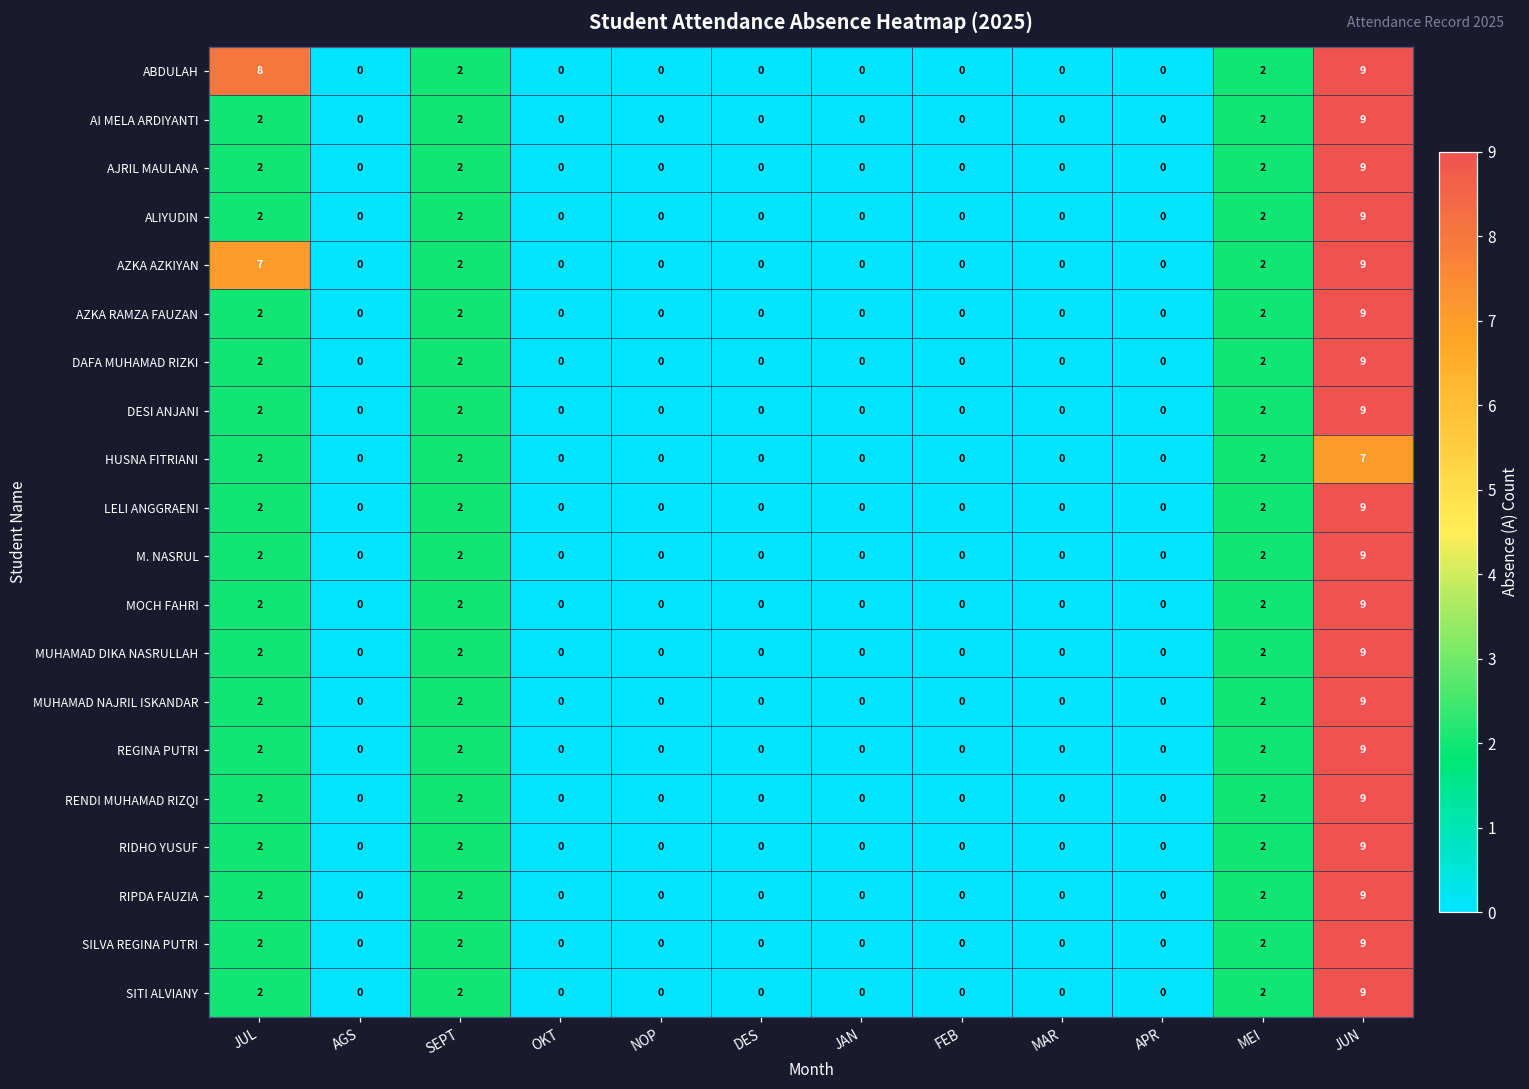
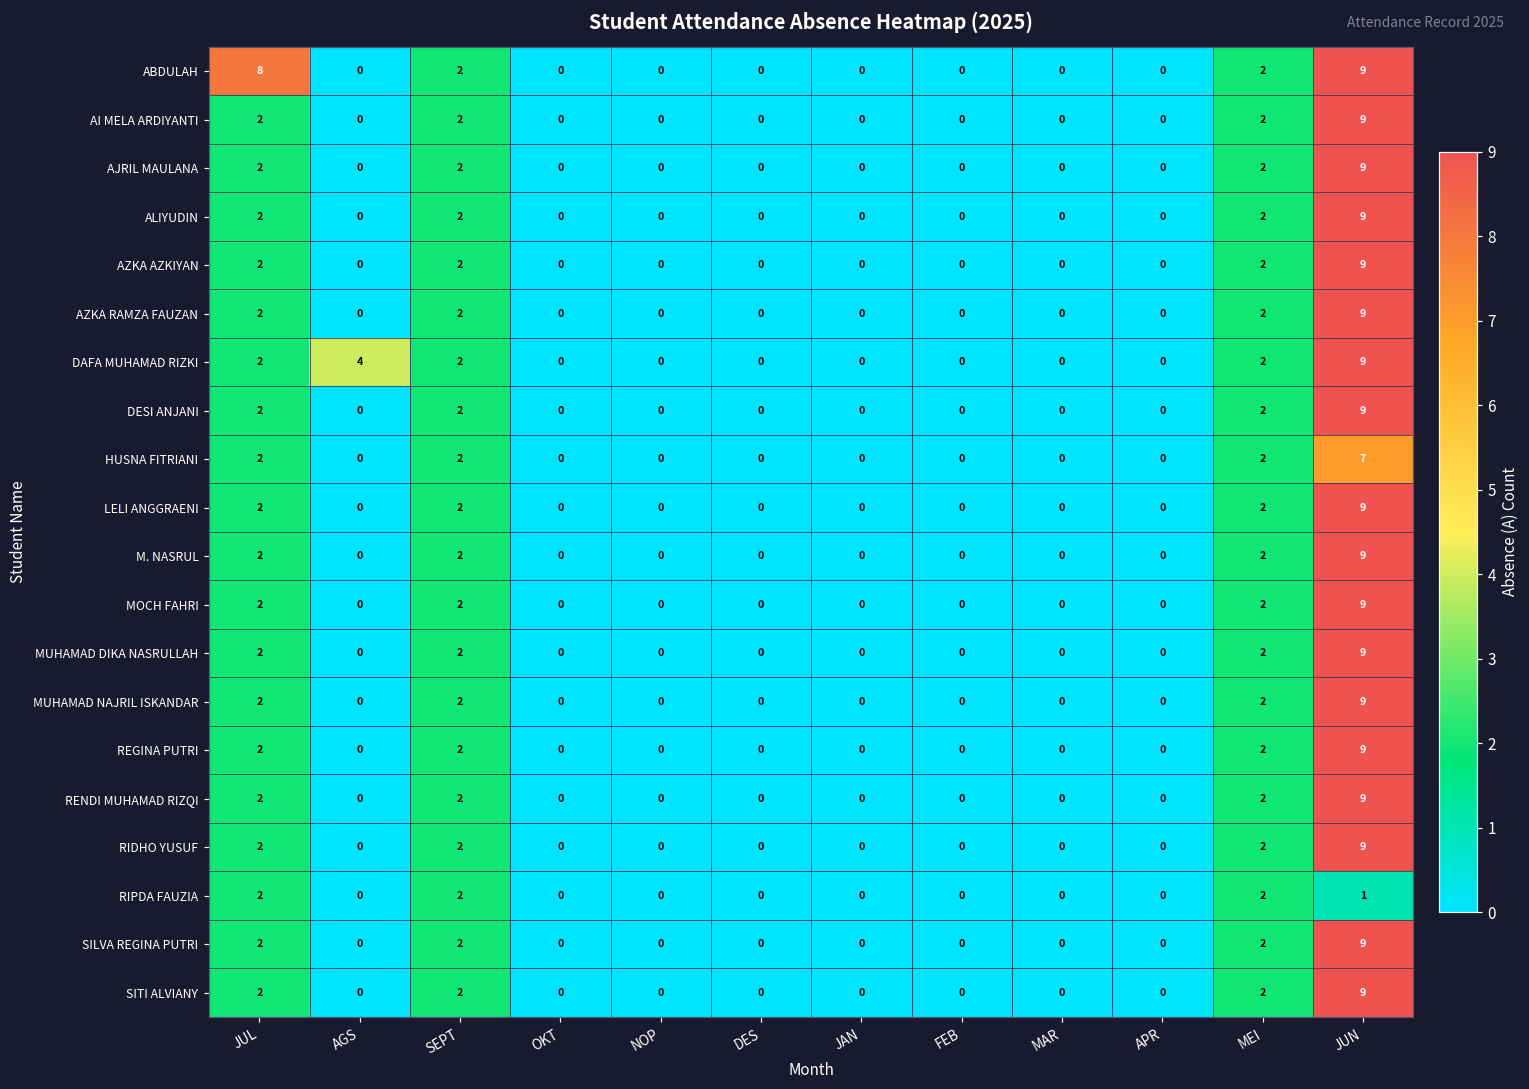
  {
    "AZKA AZKIYAN": {
-     "JUL": 7,
+     "JUL": 2,
      "AGS": 0,
      "SEPT": 2,
      "OKT": 0,
      "NOP": 0,
      "DES": 0,
      "JAN": 0,
      "FEB": 0,
      "MAR": 0,
      "APR": 0,
      "MEI": 2,
      "JUN": 9
    },
    "DAFA MUHAMAD RIZKI": {
      "JUL": 2,
-     "AGS": 0,
+     "AGS": 4,
      "SEPT": 2,
      "OKT": 0,
      "NOP": 0,
      "DES": 0,
      "JAN": 0,
      "FEB": 0,
      "MAR": 0,
      "APR": 0,
      "MEI": 2,
      "JUN": 9
    },
    "RIPDA FAUZIA": {
      "JUL": 2,
      "AGS": 0,
      "SEPT": 2,
      "OKT": 0,
      "NOP": 0,
      "DES": 0,
      "JAN": 0,
      "FEB": 0,
      "MAR": 0,
      "APR": 0,
      "MEI": 2,
-     "JUN": 9
+     "JUN": 1
    }
  }
